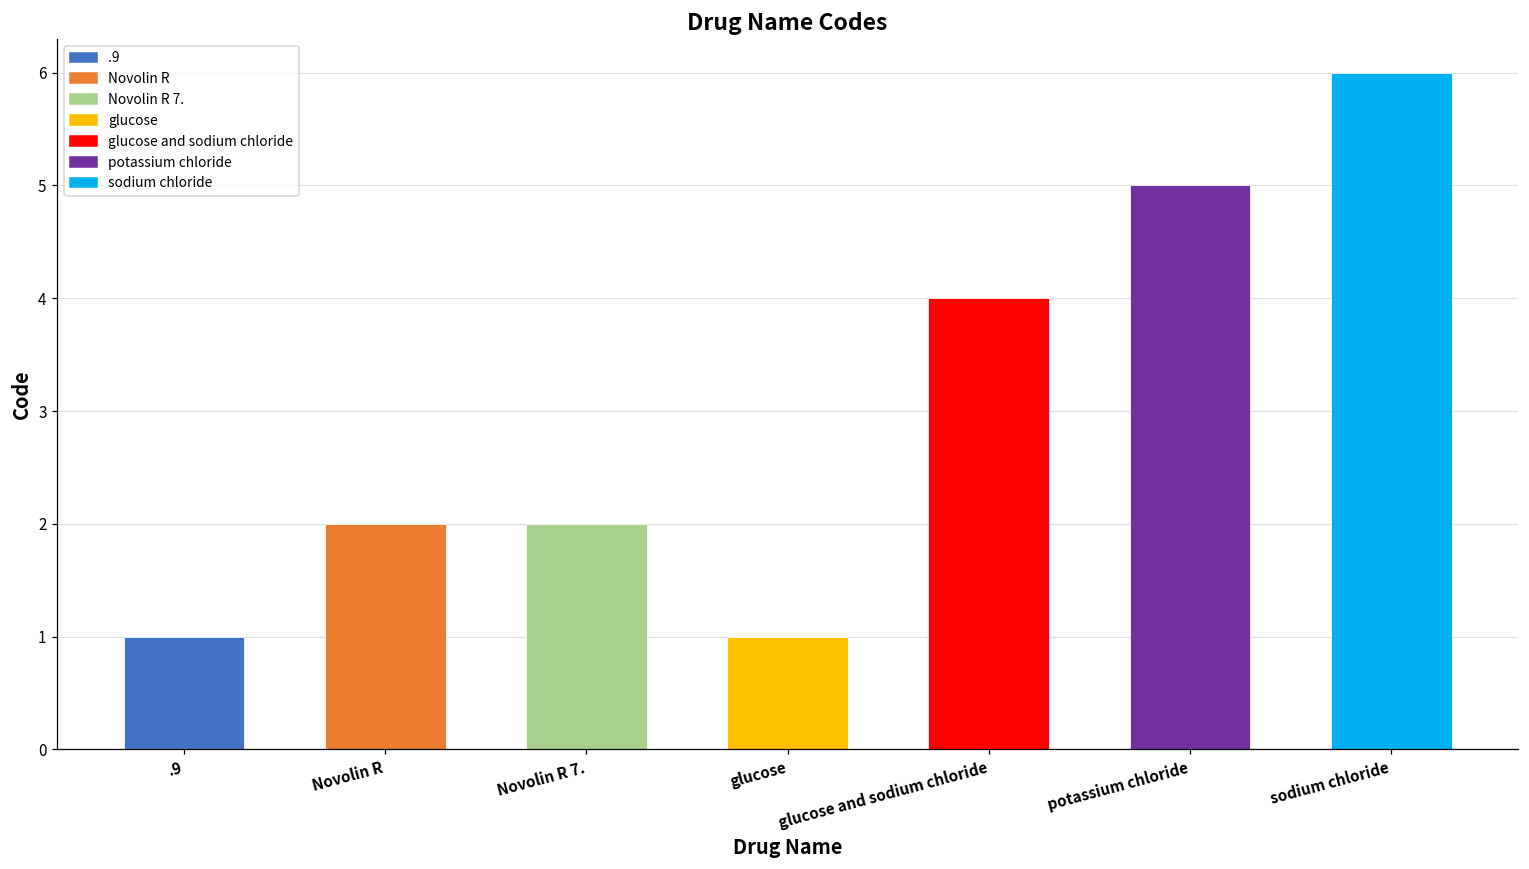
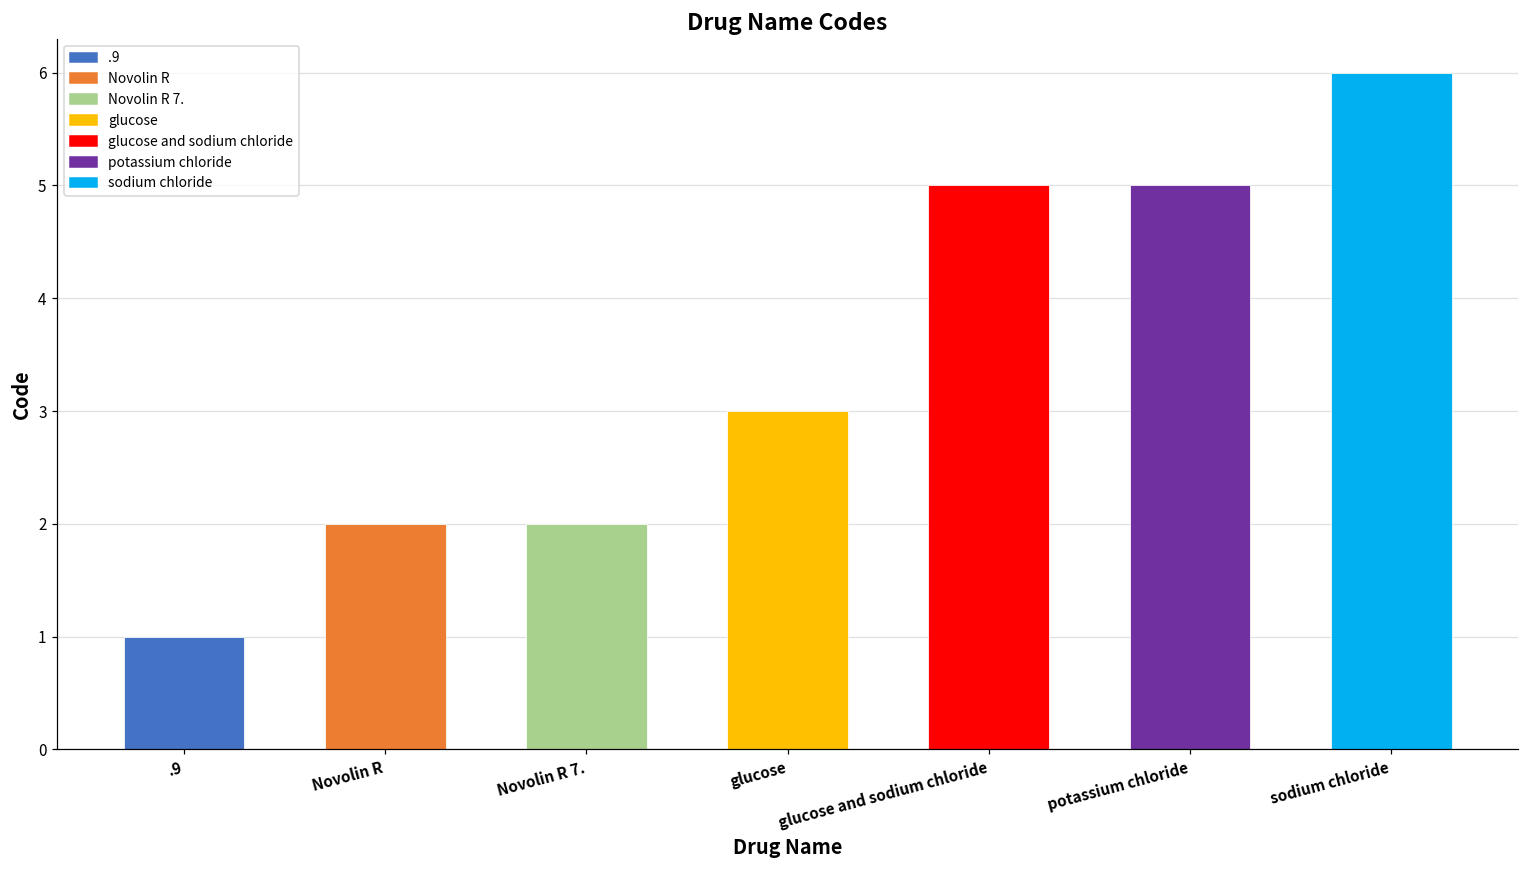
  {
    ".9": 1,
    "Novolin R": 2,
    "Novolin R 7.": 2,
-   "glucose": 1,
-   "glucose and sodium chloride": 4,
+   "glucose": 3,
+   "glucose and sodium chloride": 5,
    "potassium chloride": 5,
    "sodium chloride": 6
  }
